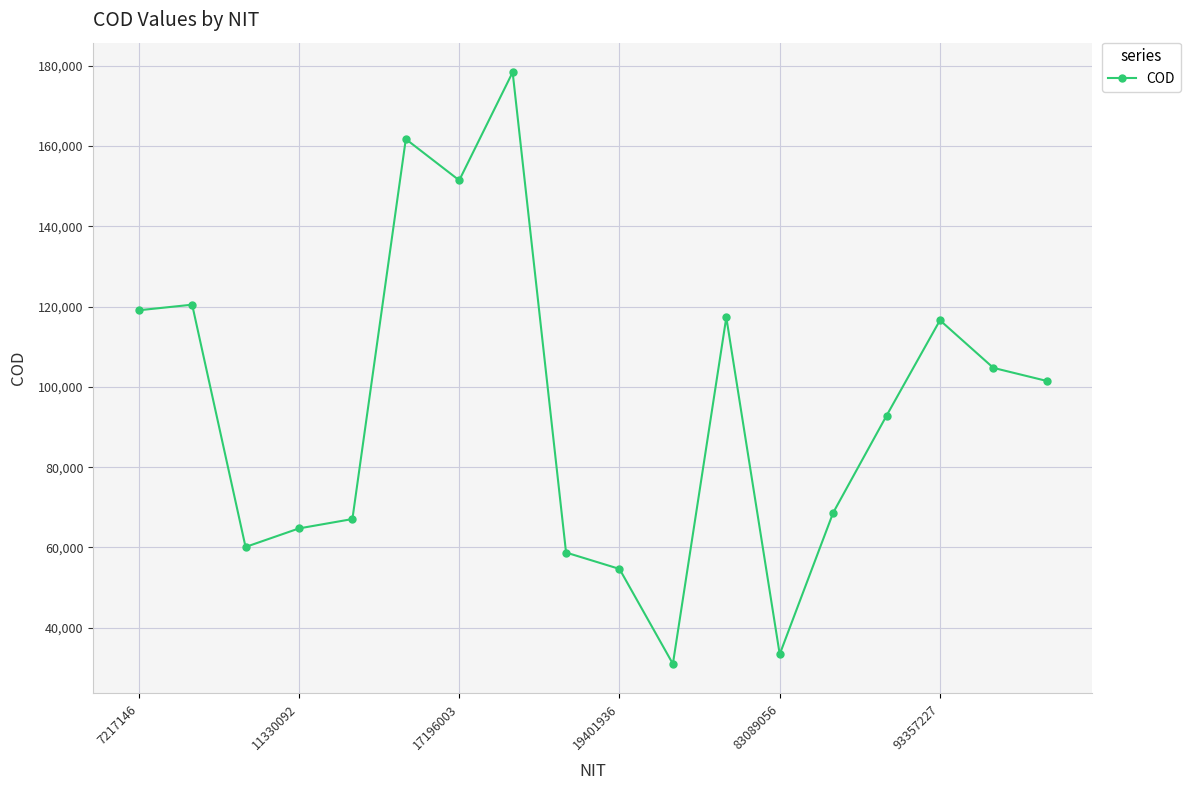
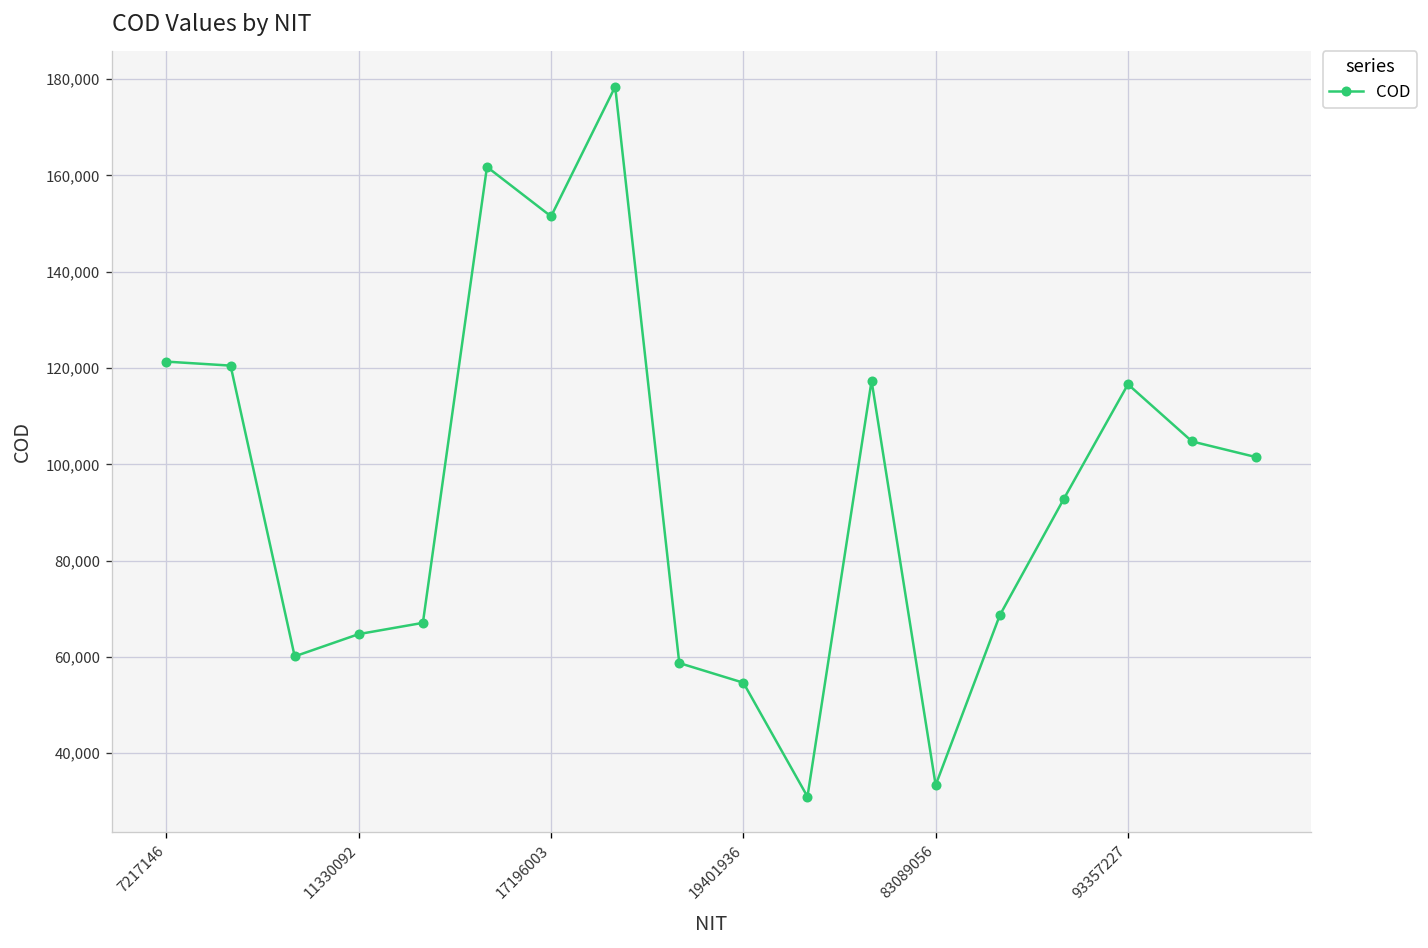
  {
-   "7217146": "119,000",
+   "7217146": "121,000",
    "17196003": "151,000",
    "83089056": "33,000"
  }
